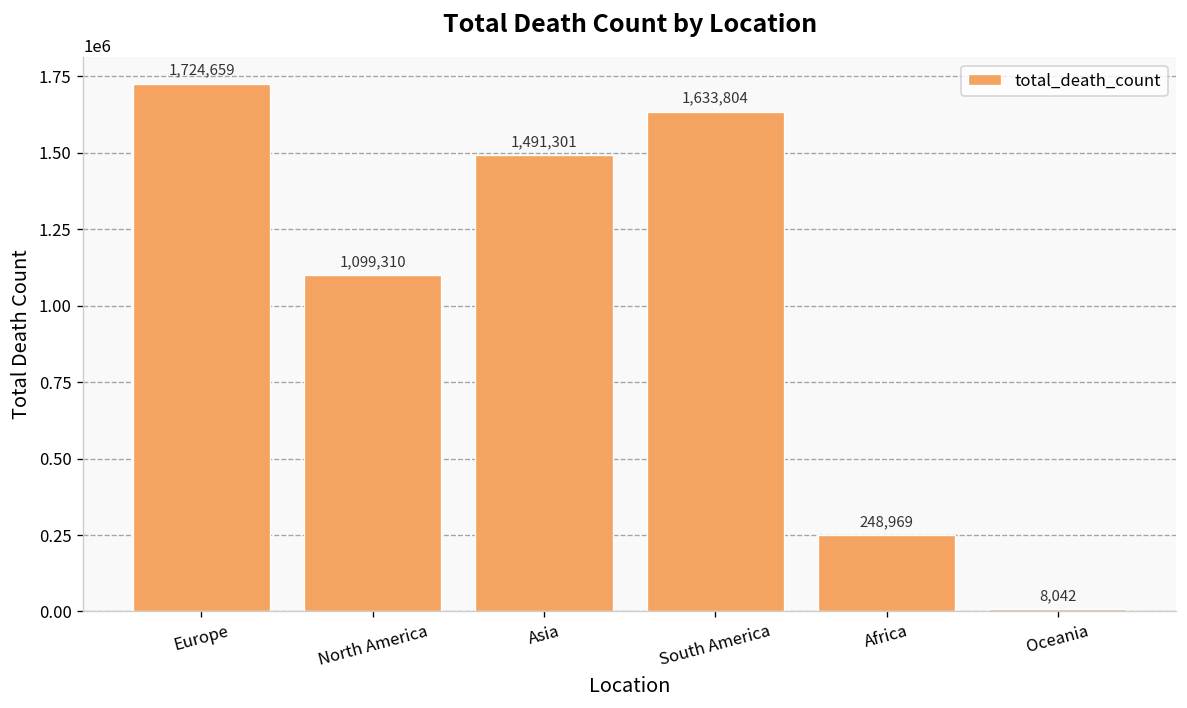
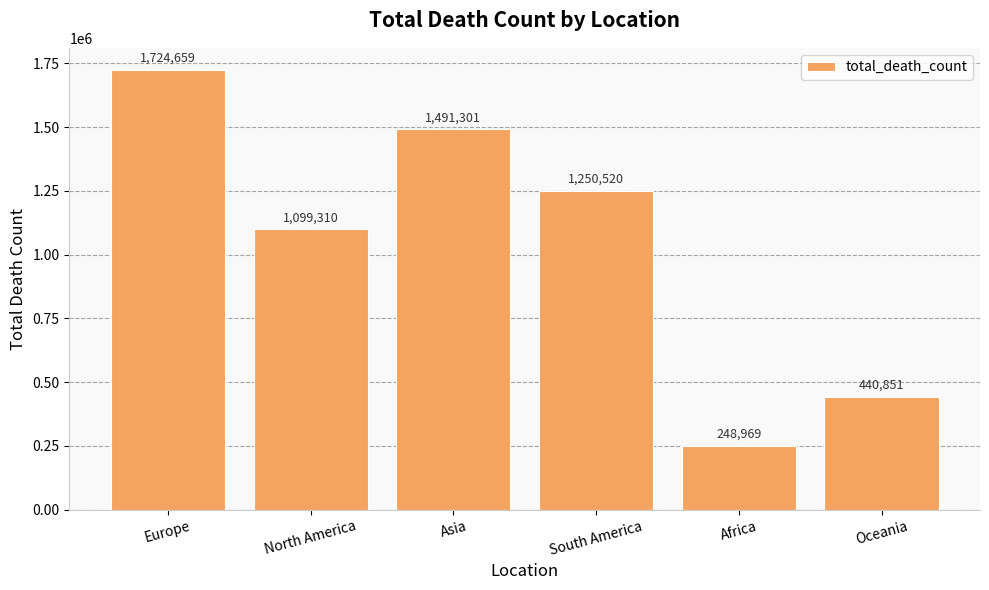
  {
    "Europe": "1,724,659",
    "North America": "1,099,310",
    "Asia": "1,491,301",
-   "South America": "1,633,804",
+   "South America": "1,250,520",
    "Africa": "248,969",
-   "Oceania": "8,042"
+   "Oceania": "440,851"
  }
